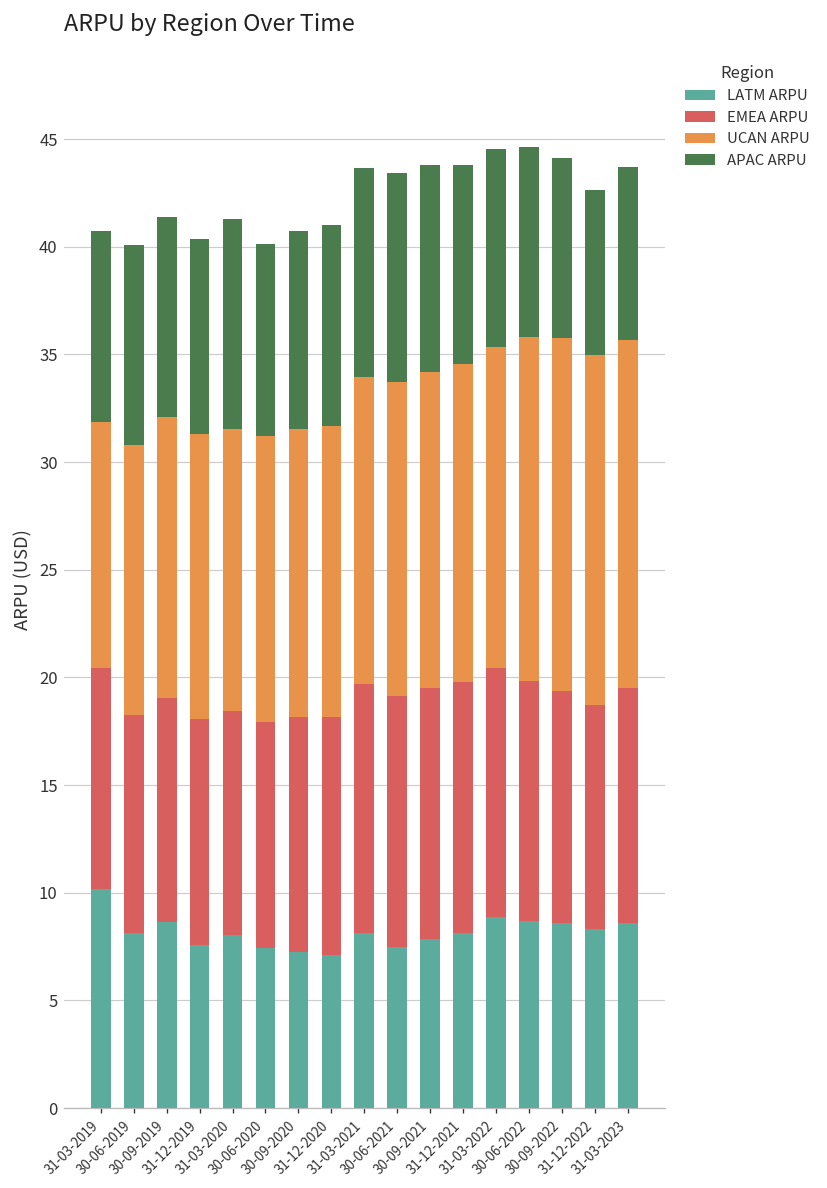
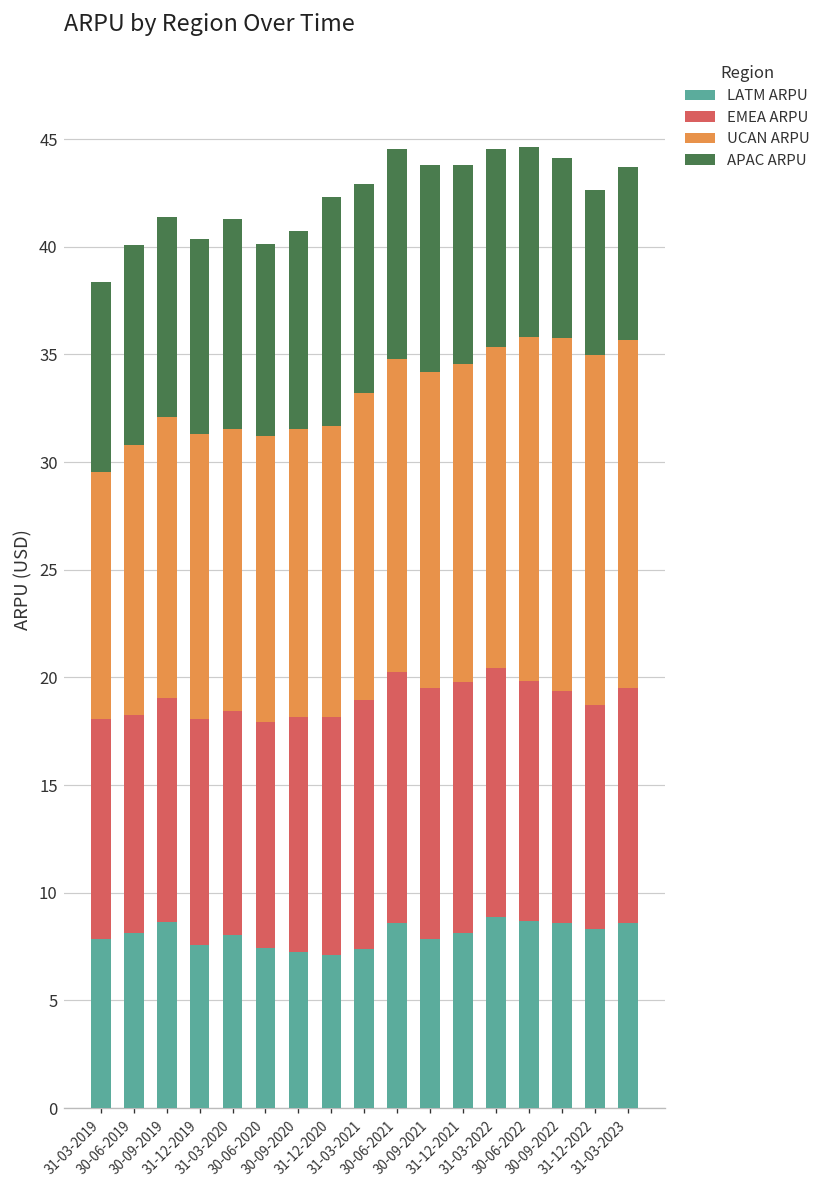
  {
    "LATM ARPU": {
-     "31-03-2019": 10.2,
+     "31-03-2019": 7.8,
      "30-06-2019": 8.1,
      "30-09-2019": 8.6,
      "31-12-2019": 7.6,
      "31-03-2020": 8.1,
      "30-06-2020": 7.4,
      "30-09-2020": 7.3,
      "31-12-2020": 7.1,
-     "31-03-2021": 8.2,
-     "30-06-2021": 7.5,
+     "31-03-2021": 7.4,
+     "30-06-2021": 8.6,
      "30-09-2021": 7.9,
      "31-12-2021": 8.1,
      "31-03-2022": 8.9,
      "30-06-2022": 8.7,
      "30-09-2022": 8.6,
      "31-12-2022": 8.3,
      "31-03-2023": 8.6
    },
    "APAC ARPU": {
      "31-03-2019": 8.9,
      "30-06-2019": 9.3,
      "30-09-2019": 9.3,
      "31-12-2019": 9.1,
      "31-03-2020": 9.8,
      "30-06-2020": 9.0,
      "30-09-2020": 9.2,
-     "31-12-2020": 9.3,
+     "31-12-2020": 10.7,
      "31-03-2021": 9.7,
      "30-06-2021": 9.7,
      "30-09-2021": 9.6,
      "31-12-2021": 9.3,
      "31-03-2022": 9.2,
      "30-06-2022": 8.8,
      "30-09-2022": 8.3,
      "31-12-2022": 7.7,
      "31-03-2023": 8.0
    }
  }
